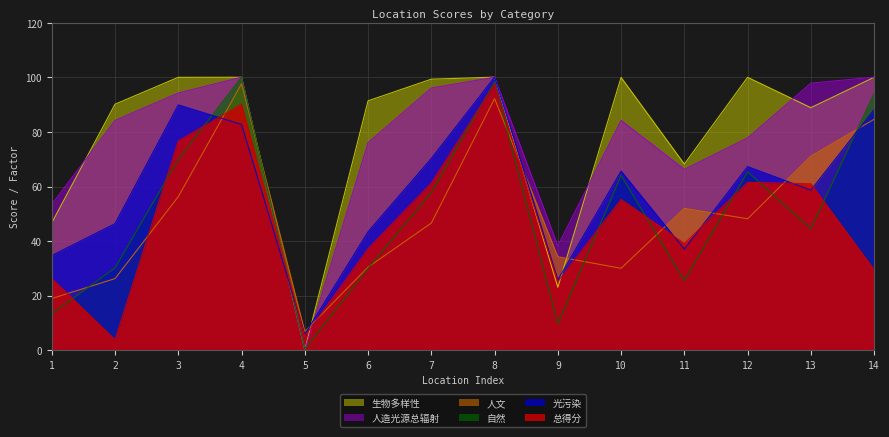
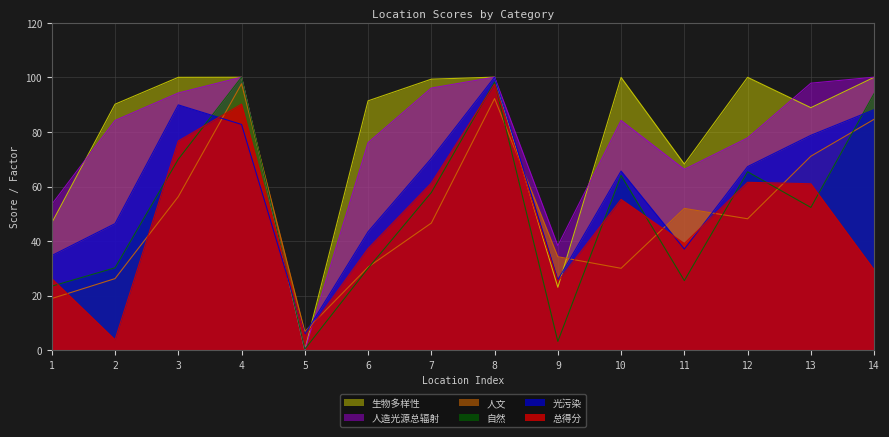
  {
    "生物多样性": {
      "1": 47,
      "2": 90,
      "3": 100,
      "6": 91,
      "7": 99,
      "9": 23,
      "10": 100,
      "11": 68,
      "12": 100,
      "13": 89
    },
    "人造光源总辐射": {
      "1": 53,
      "2": 84,
      "3": 94,
      "6": 76,
      "7": 96,
      "9": 38,
      "10": 84,
      "11": 66,
      "12": 78,
      "13": 98
    },
    "人文": {
      "1": 19,
      "2": 26,
      "3": 56,
      "4": 98,
      "5": 7,
      "7": 47,
      "8": 92,
      "9": 34,
      "10": 30,
      "11": 52,
      "12": 48,
      "13": 71,
      "14": 85
    },
    "自然": {
-     "1": 13,
+     "1": 23,
      "2": 30,
      "3": 70,
      "7": 58,
-     "9": 10,
+     "9": 3,
      "10": 64,
      "11": 26,
      "12": 65,
-     "13": 45,
+     "13": 52,
      "14": 94
    },
    "光污染": {
      "1": 35,
      "2": 46,
      "3": 90,
      "4": 83,
      "6": 43,
      "7": 70,
      "10": 66,
      "11": 37,
      "12": 67,
-     "13": 59,
+     "13": 79,
      "14": 88
    },
    "总得分": {
      "1": 26,
      "2": 4,
      "3": 77,
      "4": 90,
      "6": 37,
      "7": 61,
      "10": 55,
      "11": 39,
      "12": 62,
      "13": 61,
      "14": 30
    }
  }
